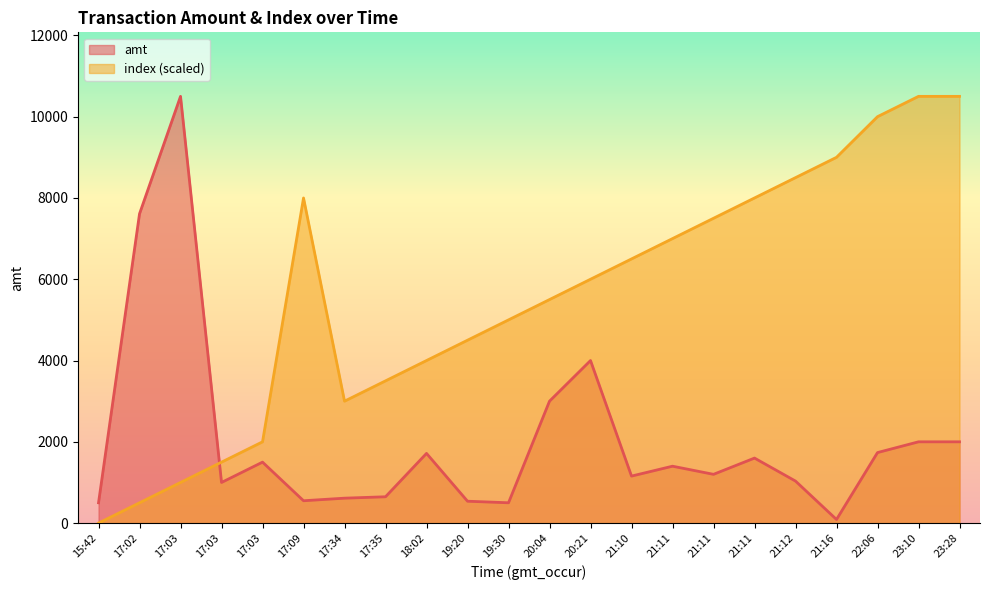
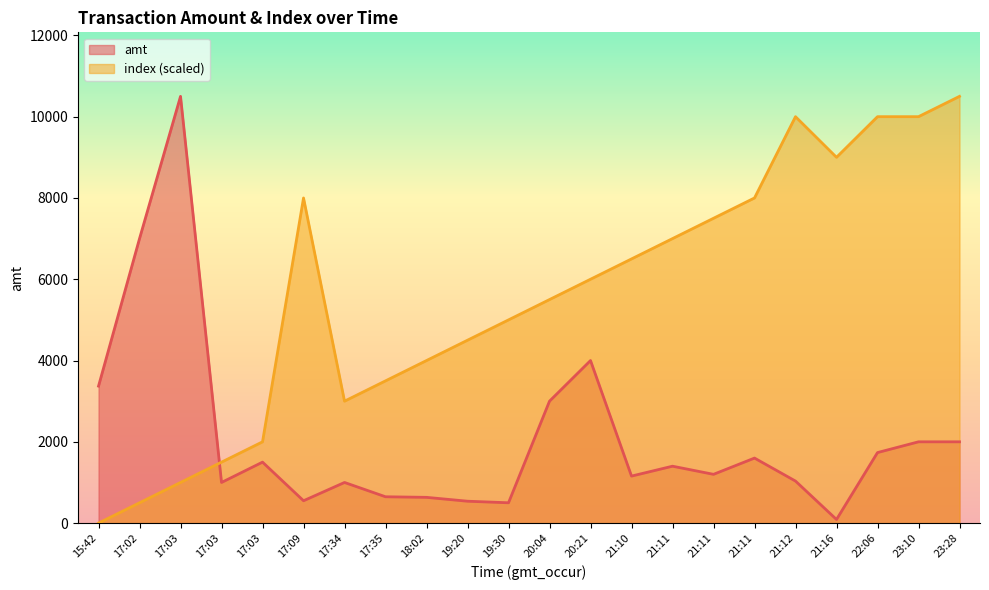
  {
    "amt": {
-     "15:42": 500,
-     "17:02": 7600,
+     "15:42": 3400,
+     "17:02": 7000,
      "17:09": 600,
-     "17:34": 600,
+     "17:34": 1000,
      "17:35": 600,
-     "18:02": 1700,
+     "18:02": 600,
      "19:20": 500,
      "19:30": 500,
      "20:04": 3000,
      "20:21": 4000,
      "21:10": 1200,
      "21:12": 1000,
      "21:16": 100,
      "22:06": 1700,
      "23:10": 2000,
      "23:28": 2000
    },
    "index (scaled)": {
      "15:42": 0,
      "17:02": 500,
      "17:09": 8000,
      "17:34": 3000,
      "17:35": 3500,
      "18:02": 4000,
      "19:20": 4500,
      "19:30": 5000,
      "20:04": 5500,
      "20:21": 6000,
      "21:10": 6500,
-     "21:12": 8500,
+     "21:12": 10000,
      "21:16": 9000,
      "22:06": 10000,
-     "23:10": 10500,
+     "23:10": 10000,
      "23:28": 10500
    }
  }
